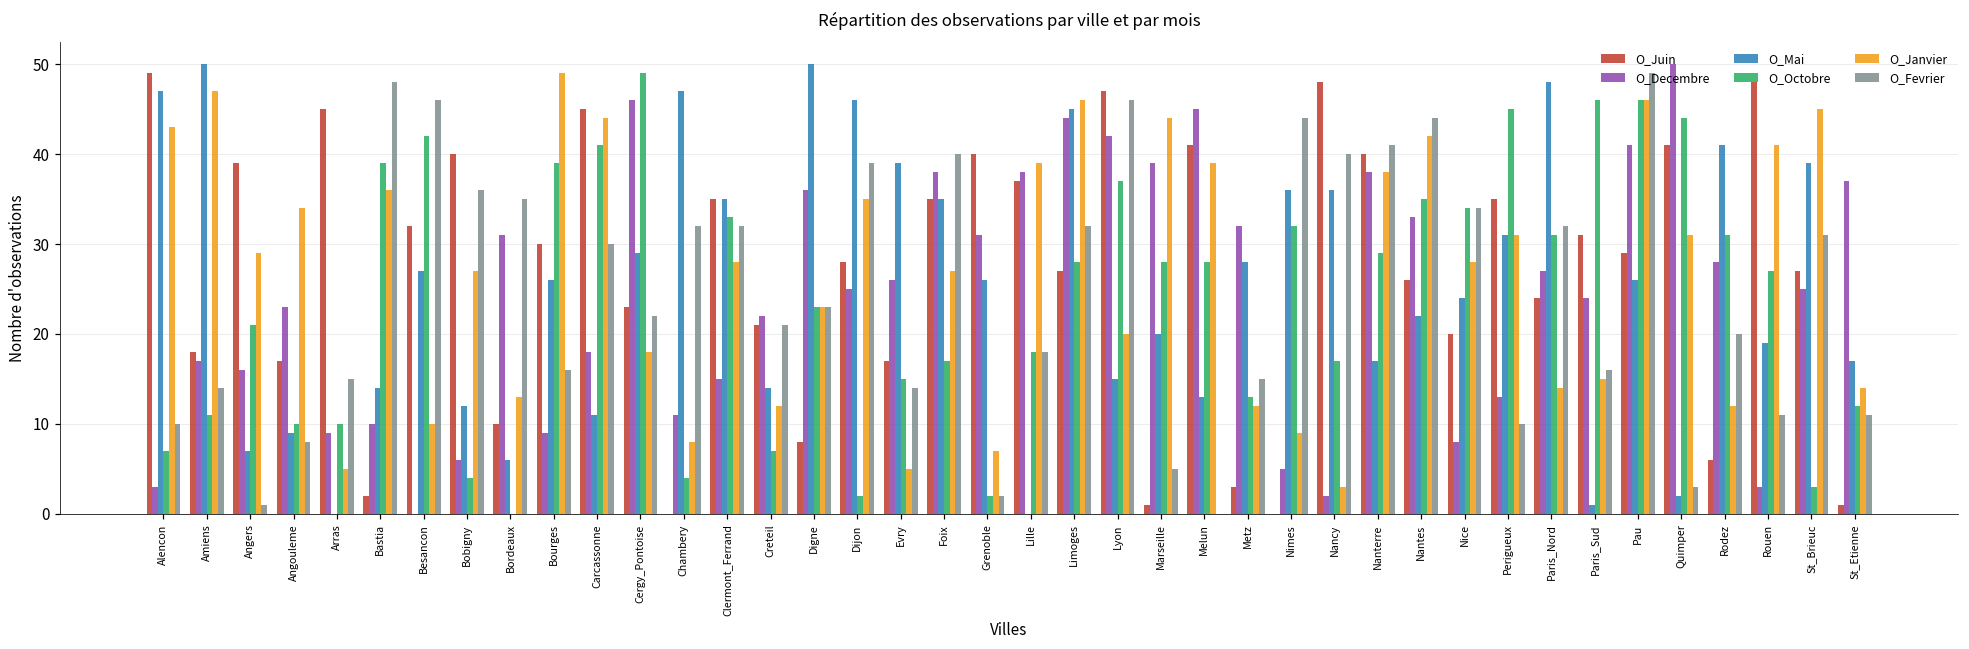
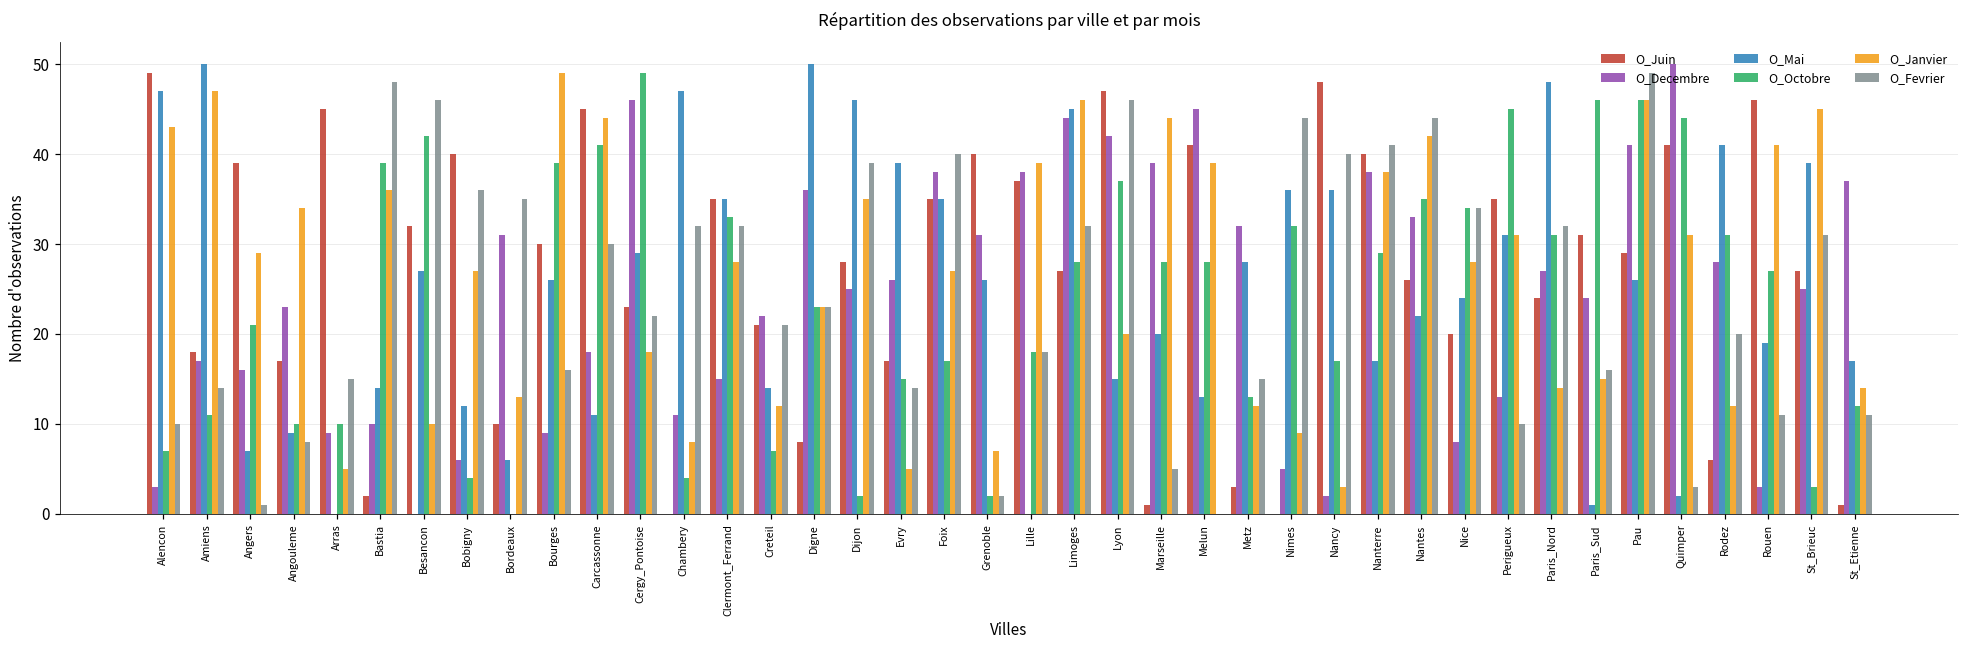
  {
    "O_Juin": {
      "Alencon": 49,
      "Amiens": 18,
      "Angers": 39,
      "Angouleme": 17,
      "Arras": 45,
      "Bastia": 2,
      "Besancon": 32,
      "Bobigny": 40,
      "Bordeaux": 10,
      "Bourges": 30,
      "Carcassonne": 45,
      "Cergy_Pontoise": 23,
      "Chambery": 0,
      "Clermont_Ferrand": 35,
      "Creteil": 21,
      "Digne": 8,
      "Dijon": 28,
      "Evry": 17,
      "Foix": 35,
      "Grenoble": 40,
      "Lille": 37,
      "Limoges": 27,
      "Lyon": 47,
      "Marseille": 1,
      "Melun": 41,
      "Metz": 3,
      "Nimes": 0,
      "Nancy": 48,
      "Nanterre": 40,
      "Nantes": 26,
      "Nice": 20,
      "Perigueux": 35,
      "Paris_Nord": 24,
      "Paris_Sud": 31,
      "Pau": 29,
      "Quimper": 41,
      "Rodez": 6,
-     "Rouen": 48,
+     "Rouen": 46,
      "St_Brieuc": 27,
      "St_Etienne": 1
    }
  }
